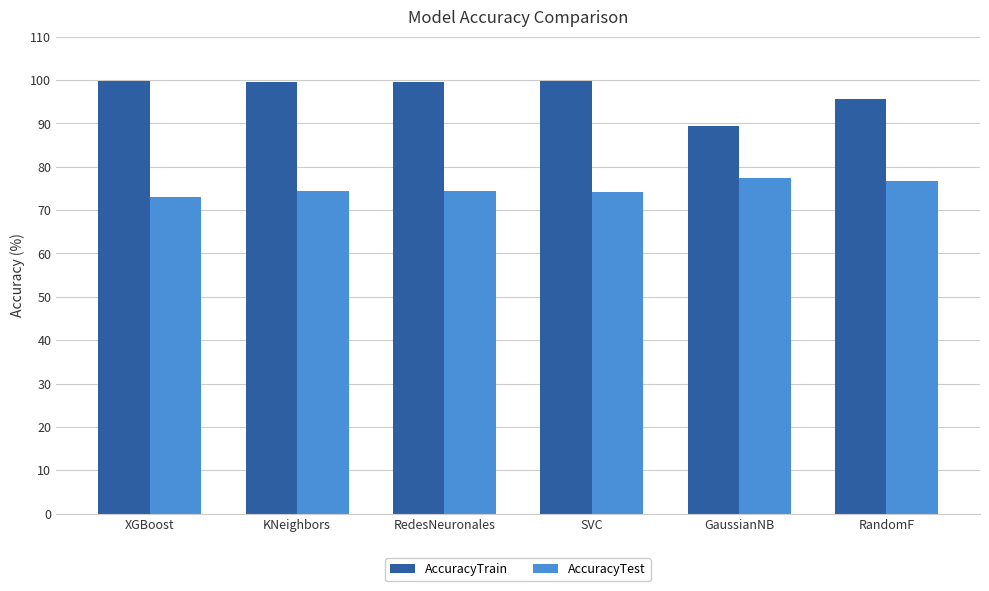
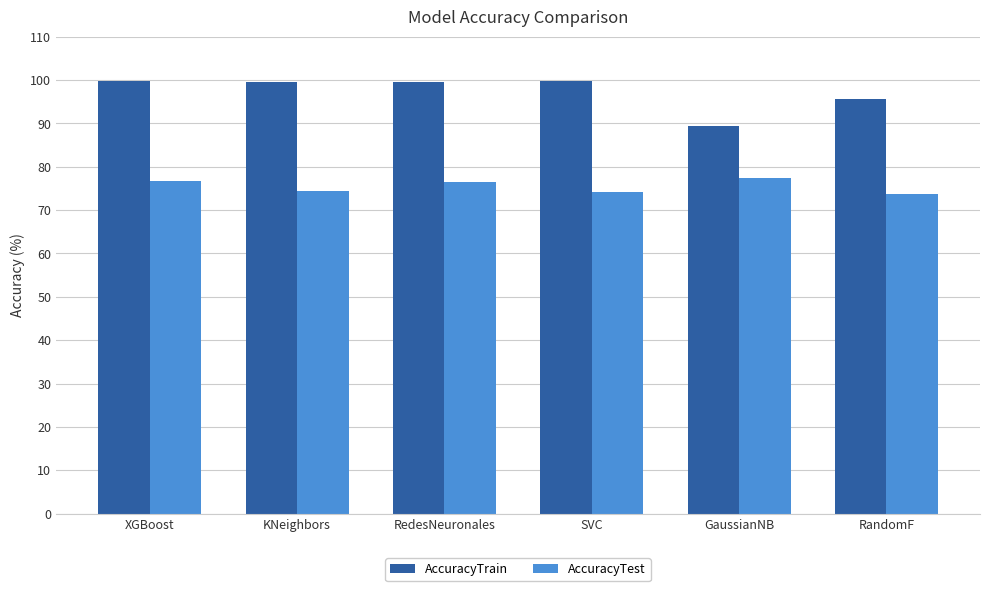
  {
    "AccuracyTrain": {
      "XGBoost": 100,
      "KNeighbors": 100,
      "RedesNeuronales": 100,
      "SVC": 100,
      "GaussianNB": 89,
      "RandomF": 96
    },
    "AccuracyTest": {
-     "XGBoost": 73,
+     "XGBoost": 77,
      "KNeighbors": 74,
-     "RedesNeuronales": 74,
+     "RedesNeuronales": 76,
      "SVC": 74,
      "GaussianNB": 77,
-     "RandomF": 77
+     "RandomF": 74
    }
  }
